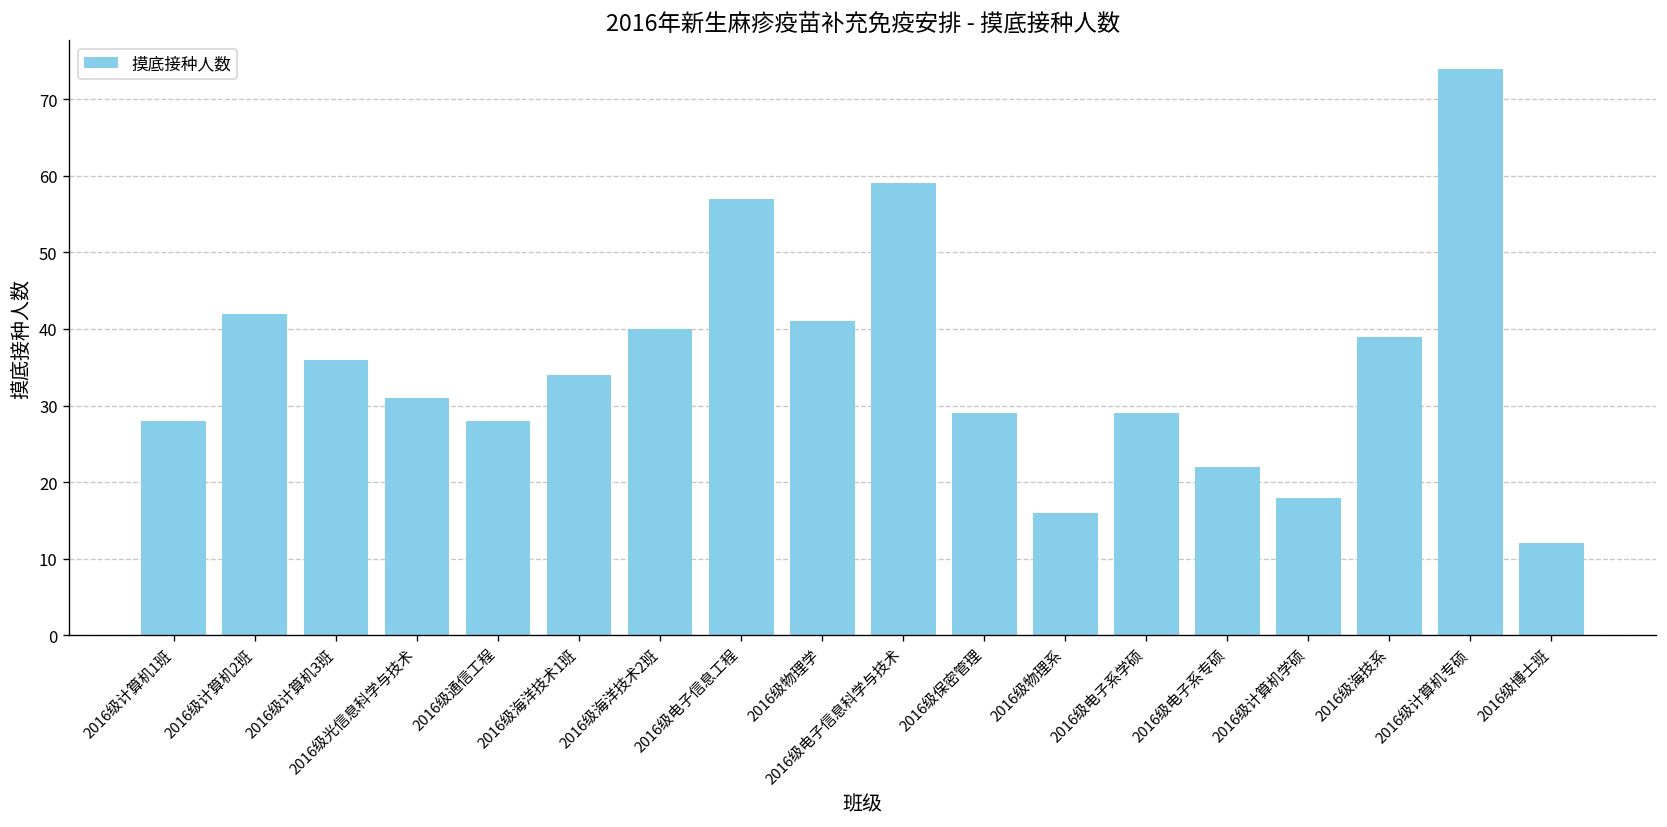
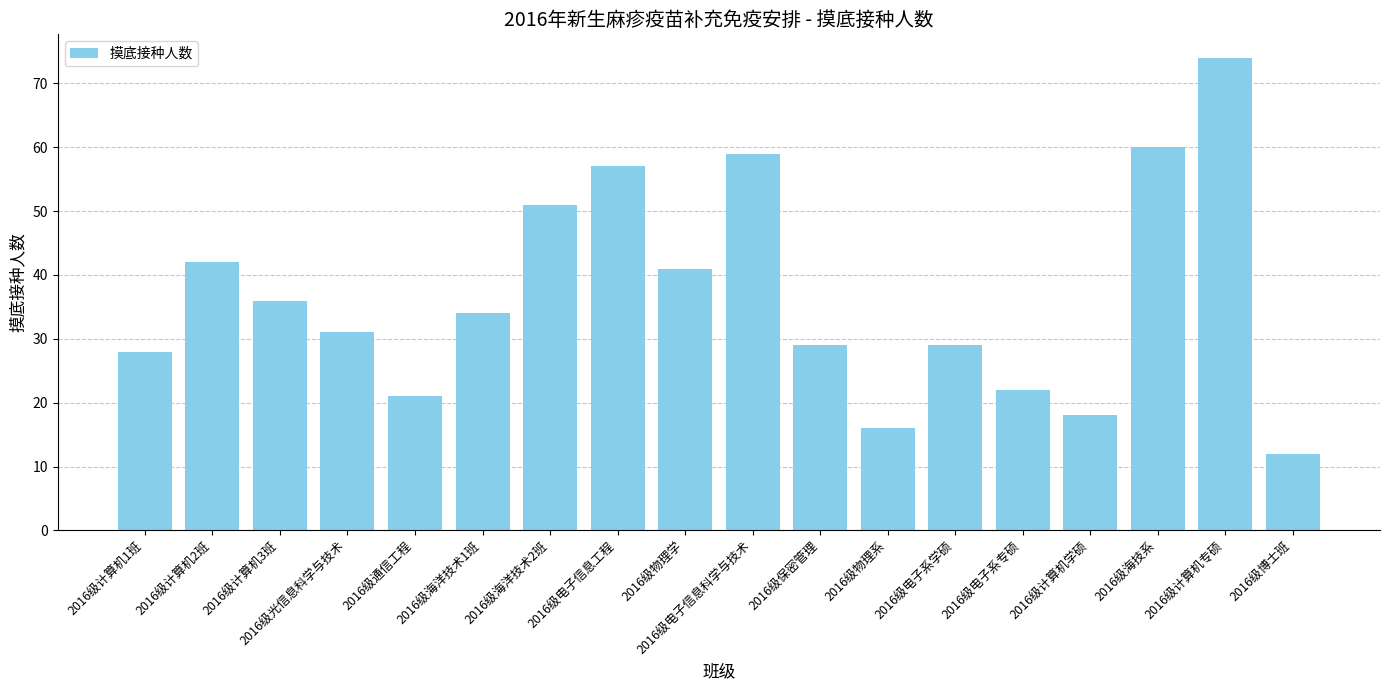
  {
    "2016级计算机1班": 28,
    "2016级计算机2班": 42,
    "2016级计算机3班": 36,
    "2016级光信息科学与技术": 31,
-   "2016级通信工程": 28,
+   "2016级通信工程": 21,
    "2016级海洋技术1班": 34,
-   "2016级海洋技术2班": 40,
+   "2016级海洋技术2班": 51,
    "2016级电子信息工程": 57,
    "2016级物理学": 41,
    "2016级电子信息科学与技术": 59,
    "2016级保密管理": 29,
    "2016级物理系": 16,
    "2016级电子系学硕": 29,
    "2016级电子系专硕": 22,
    "2016级计算机学硕": 18,
-   "2016级海技系": 39,
+   "2016级海技系": 60,
    "2016级计算机专硕": 74,
    "2016级博士班": 12
  }
